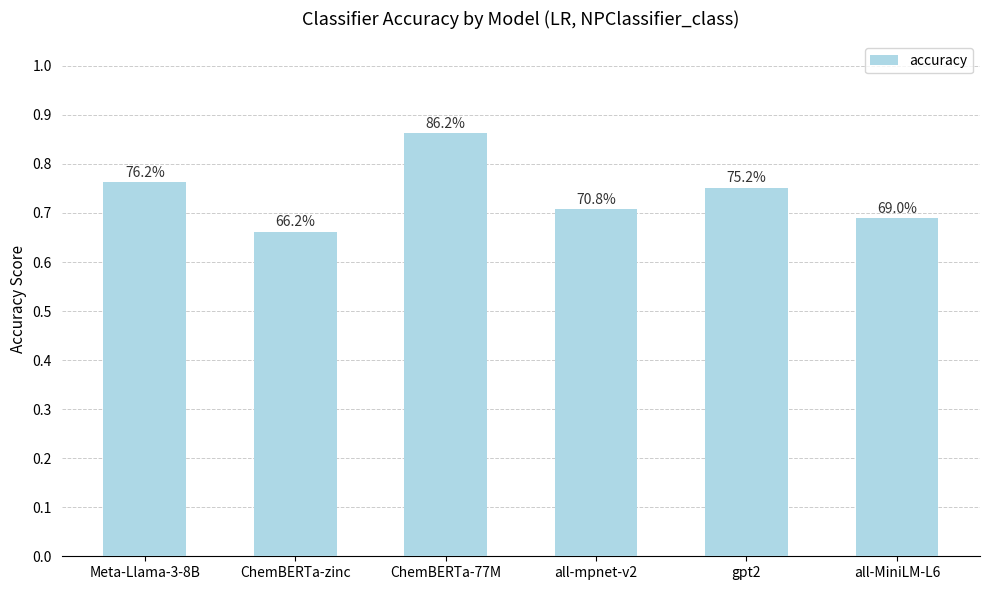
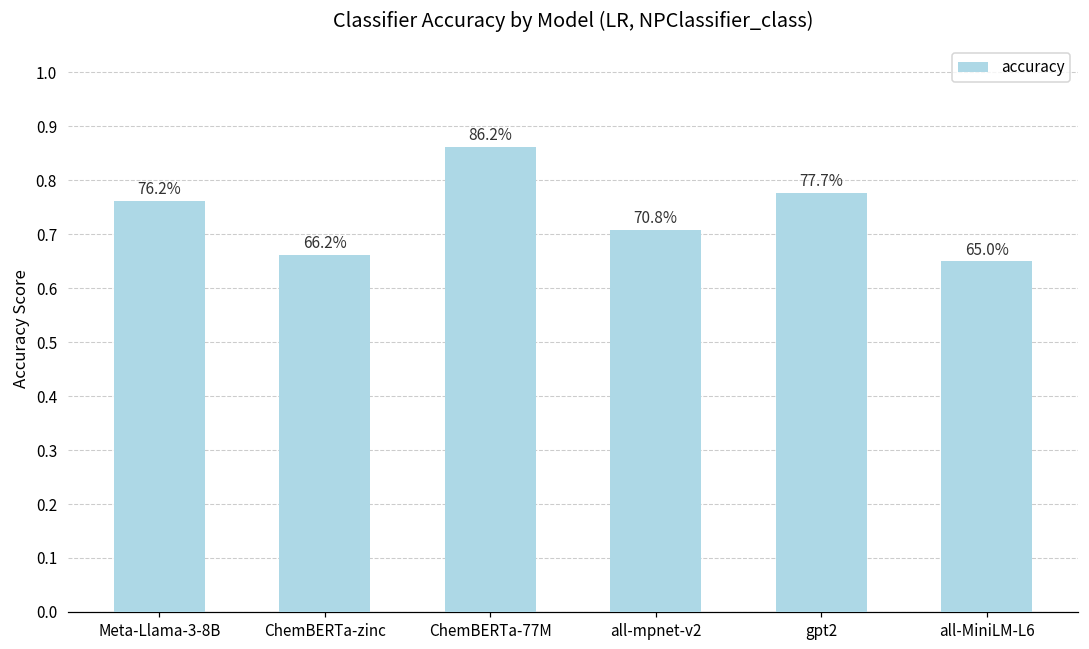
  {
    "Meta-Llama-3-8B": "76.2%",
    "ChemBERTa-zinc": "66.2%",
    "ChemBERTa-77M": "86.2%",
    "all-mpnet-v2": "70.8%",
-   "gpt2": "75.2%",
-   "all-MiniLM-L6": "69.0%"
+   "gpt2": "77.7%",
+   "all-MiniLM-L6": "65.0%"
  }
